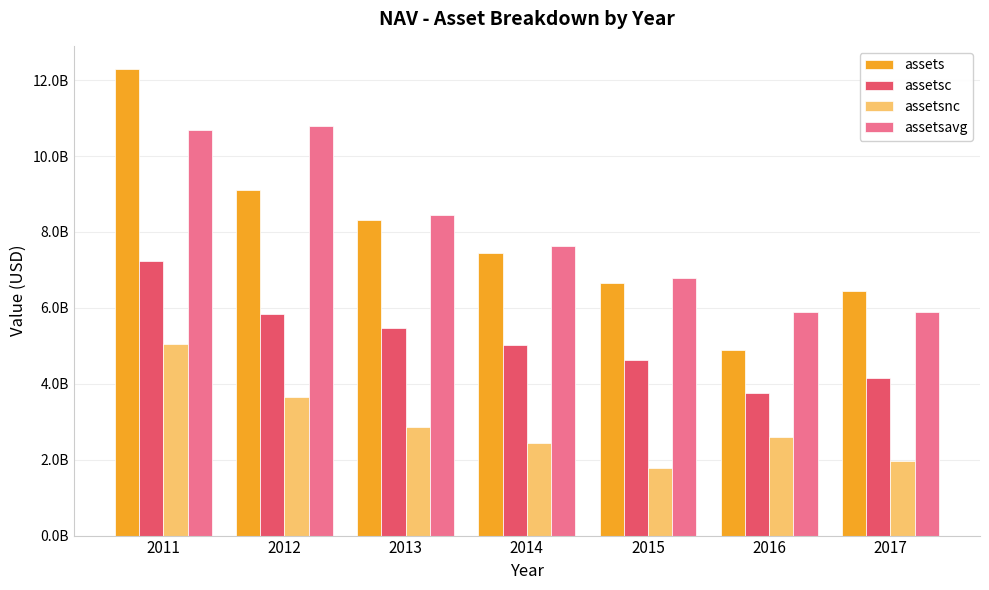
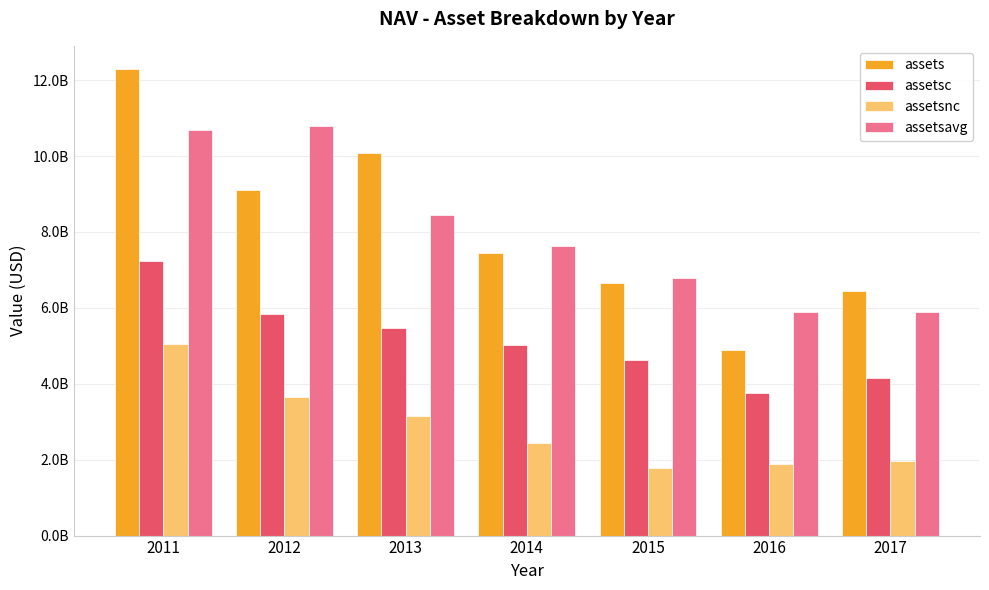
  {
    "assets": {
      "2011": 12300000000,
      "2012": 9100000000,
-     "2013": 8300000000,
+     "2013": 10100000000,
      "2014": 7400000000,
      "2015": 6600000000,
      "2016": 4900000000,
      "2017": 6400000000
    },
    "assetsnc": {
      "2011": 5100000000,
      "2012": 3600000000,
-     "2013": 2900000000,
+     "2013": 3100000000,
      "2014": 2400000000,
      "2015": 1800000000,
-     "2016": 2600000000,
+     "2016": 1900000000,
      "2017": 2000000000
    }
  }
